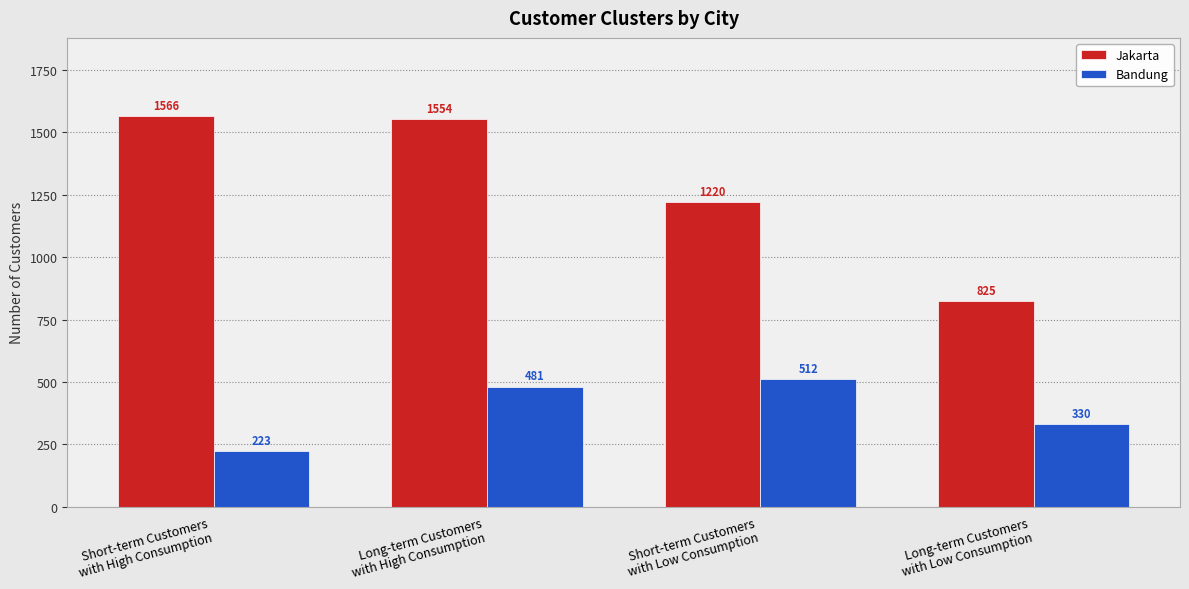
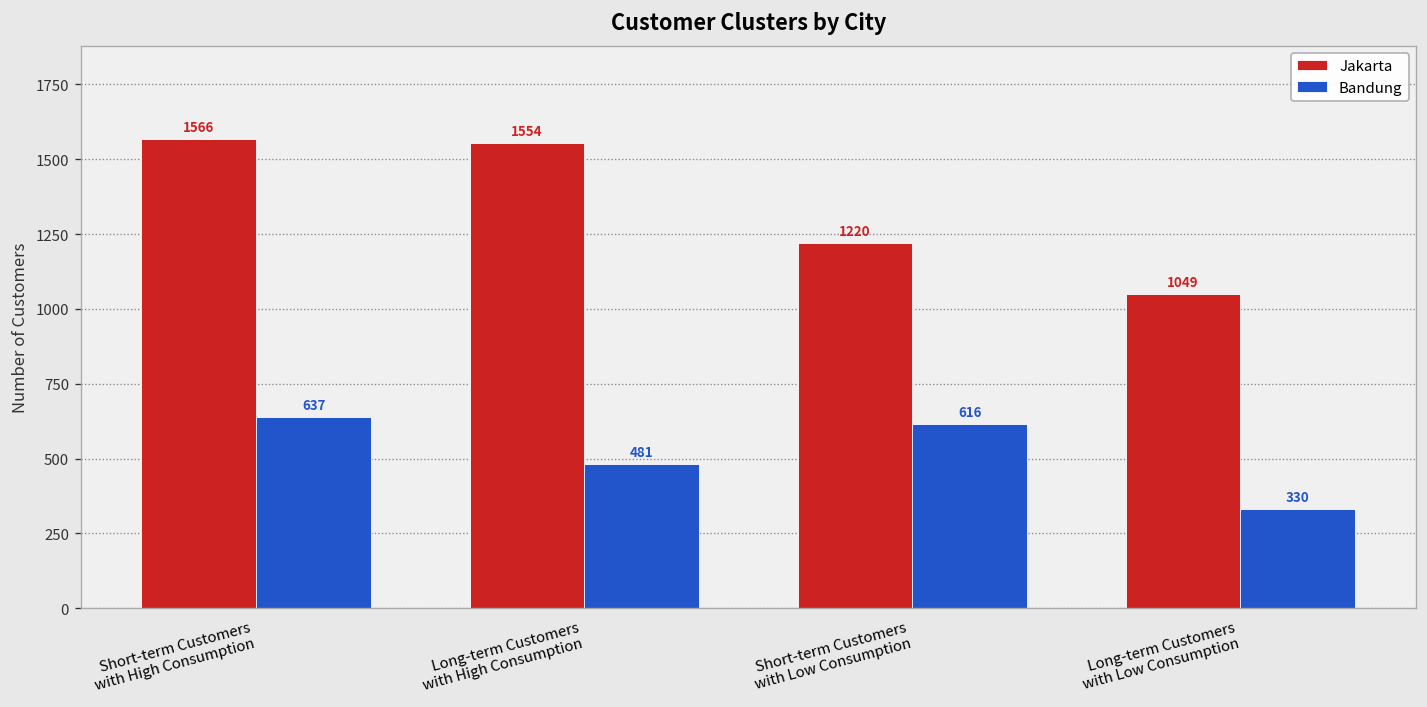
  {
    "Jakarta": {
      "Short-term Customers with High Consumption": 1566,
      "Long-term Customers with High Consumption": 1554,
      "Short-term Customers with Low Consumption": 1220,
-     "Long-term Customers with Low Consumption": 825
+     "Long-term Customers with Low Consumption": 1049
    },
    "Bandung": {
-     "Short-term Customers with High Consumption": 223,
+     "Short-term Customers with High Consumption": 637,
      "Long-term Customers with High Consumption": 481,
-     "Short-term Customers with Low Consumption": 512,
+     "Short-term Customers with Low Consumption": 616,
      "Long-term Customers with Low Consumption": 330
    }
  }
